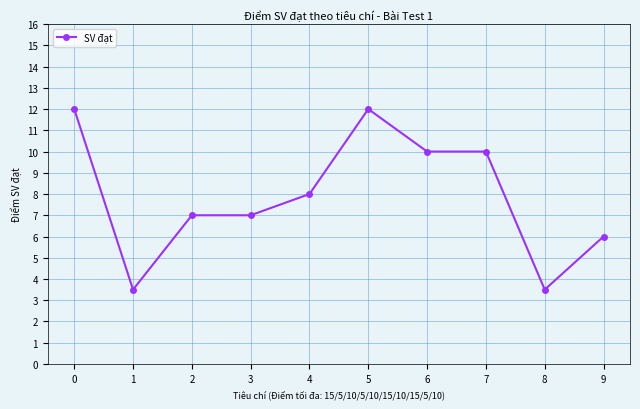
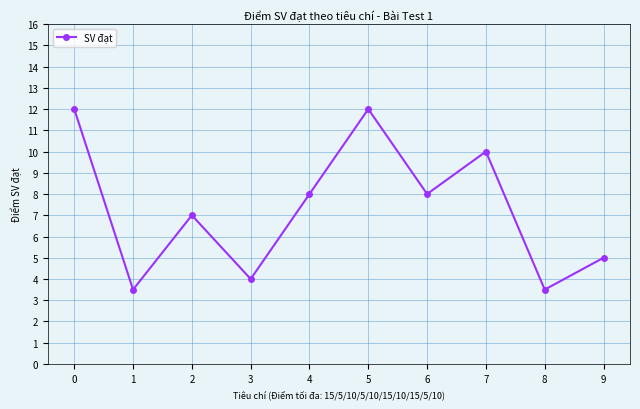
  {
    "0": 12,
    "1": 3.5,
    "2": 7,
-   "3": 7,
+   "3": 4,
    "4": 8,
    "5": 12,
-   "6": 10,
+   "6": 8,
    "7": 10,
    "8": 3.5,
-   "9": 6
+   "9": 5
  }
